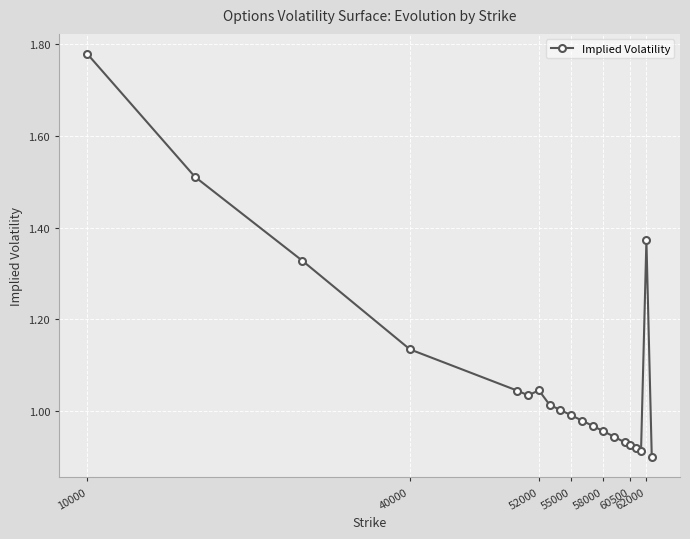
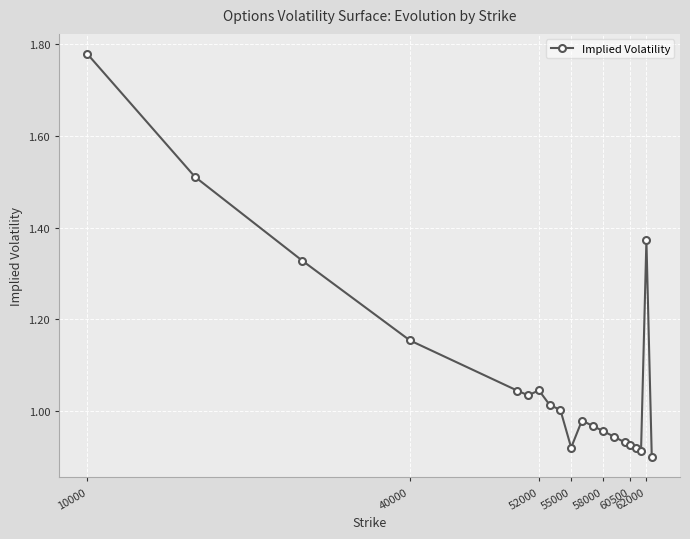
  {
    "10000": 1.78,
-   "40000": 1.13,
+   "40000": 1.15,
    "52000": 1.05,
-   "55000": 0.99,
+   "55000": 0.92,
    "58000": 0.96,
    "60500": 0.93,
    "62000": 1.37
  }
